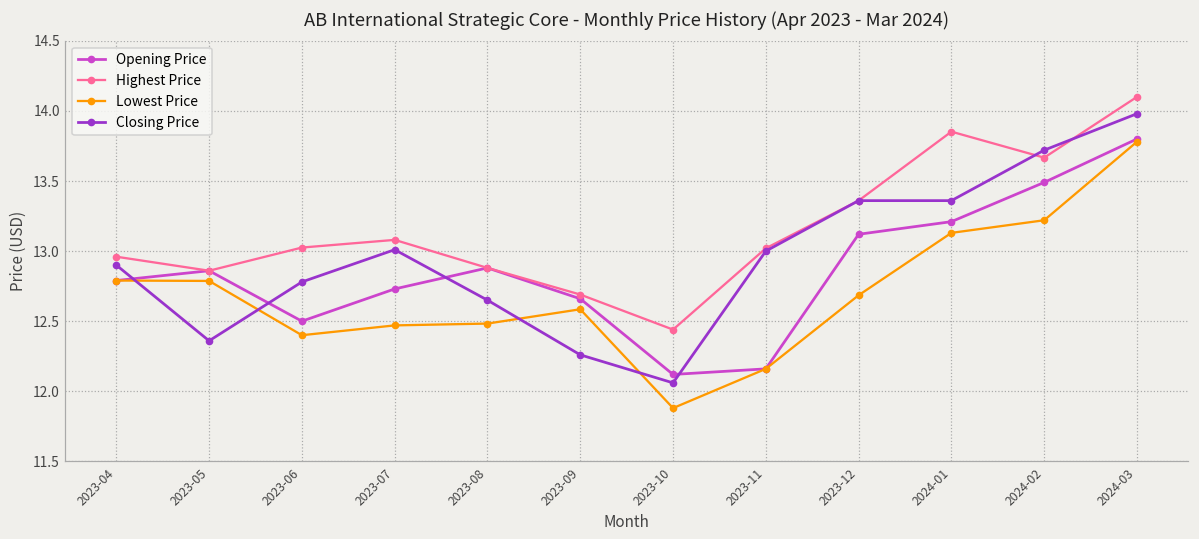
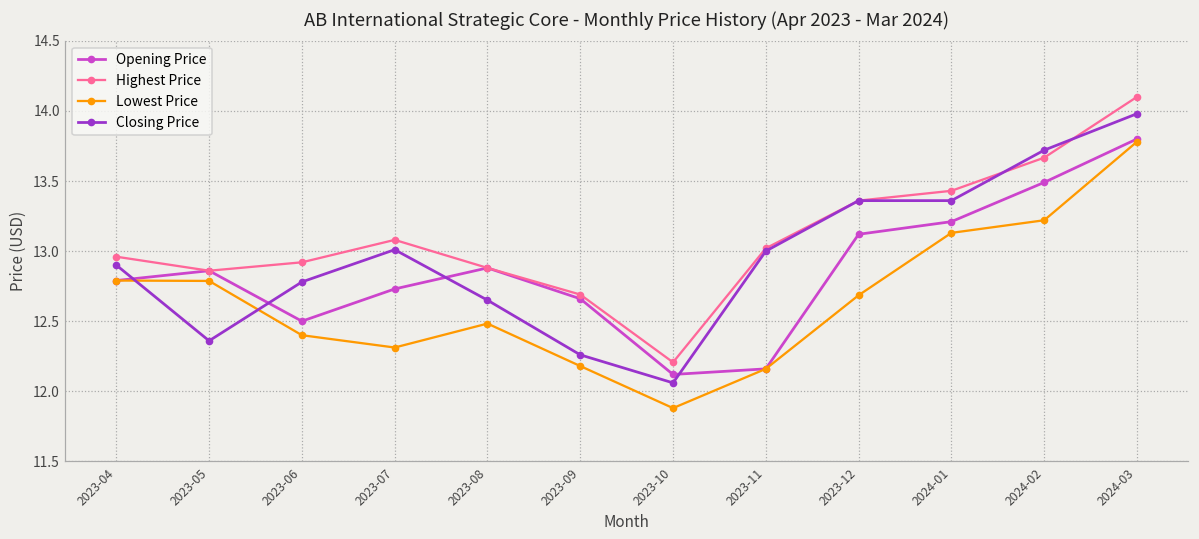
  {
    "Highest Price": {
      "2023-04": 12.96,
-     "2023-06": 13.03,
+     "2023-06": 12.92,
      "2023-07": 13.08,
      "2023-09": 12.69,
-     "2023-10": 12.44,
+     "2023-10": 12.21,
      "2023-11": 13.02,
-     "2024-01": 13.85,
+     "2024-01": 13.43,
      "2024-02": 13.67,
      "2024-03": 14.10
    },
    "Lowest Price": {
      "2023-05": 12.79,
      "2023-06": 12.40,
-     "2023-07": 12.47,
+     "2023-07": 12.31,
      "2023-08": 12.48,
-     "2023-09": 12.59,
+     "2023-09": 12.18,
      "2023-10": 11.88,
      "2023-12": 12.69,
      "2024-01": 13.13,
      "2024-02": 13.22,
      "2024-03": 13.78
    }
  }
